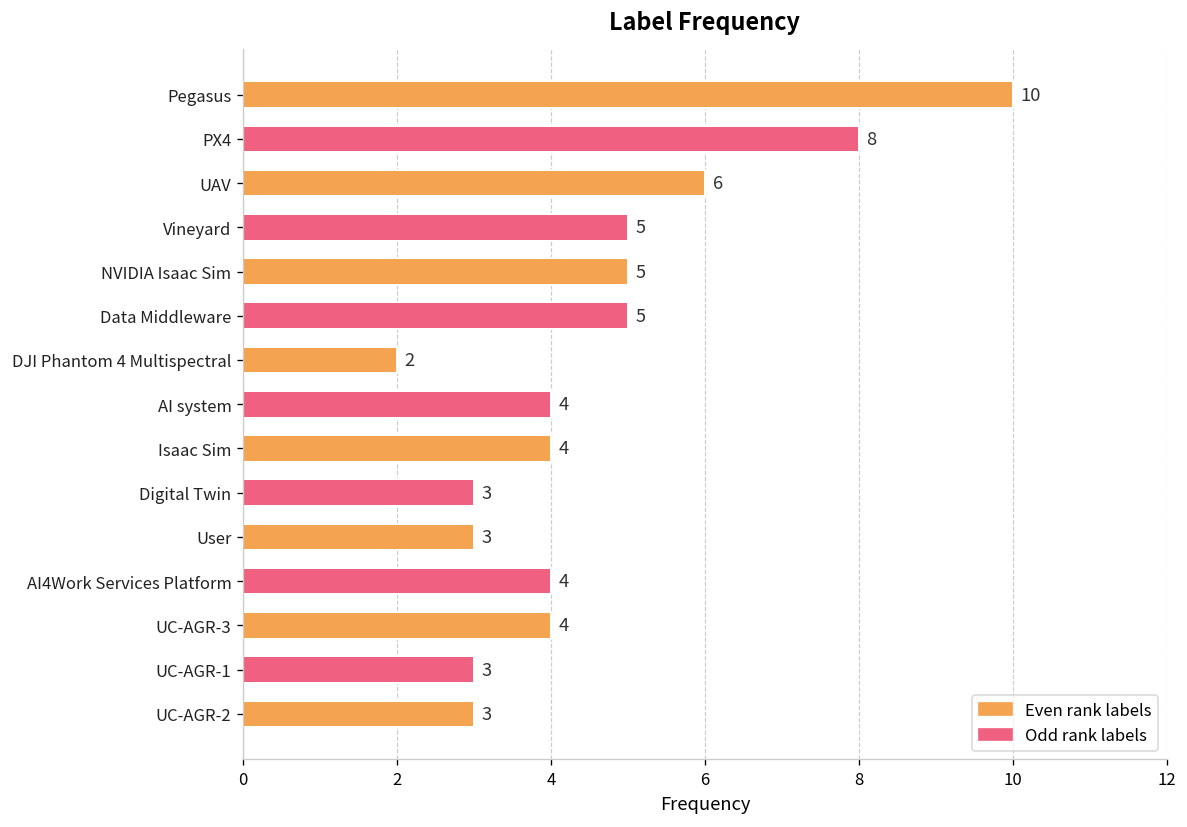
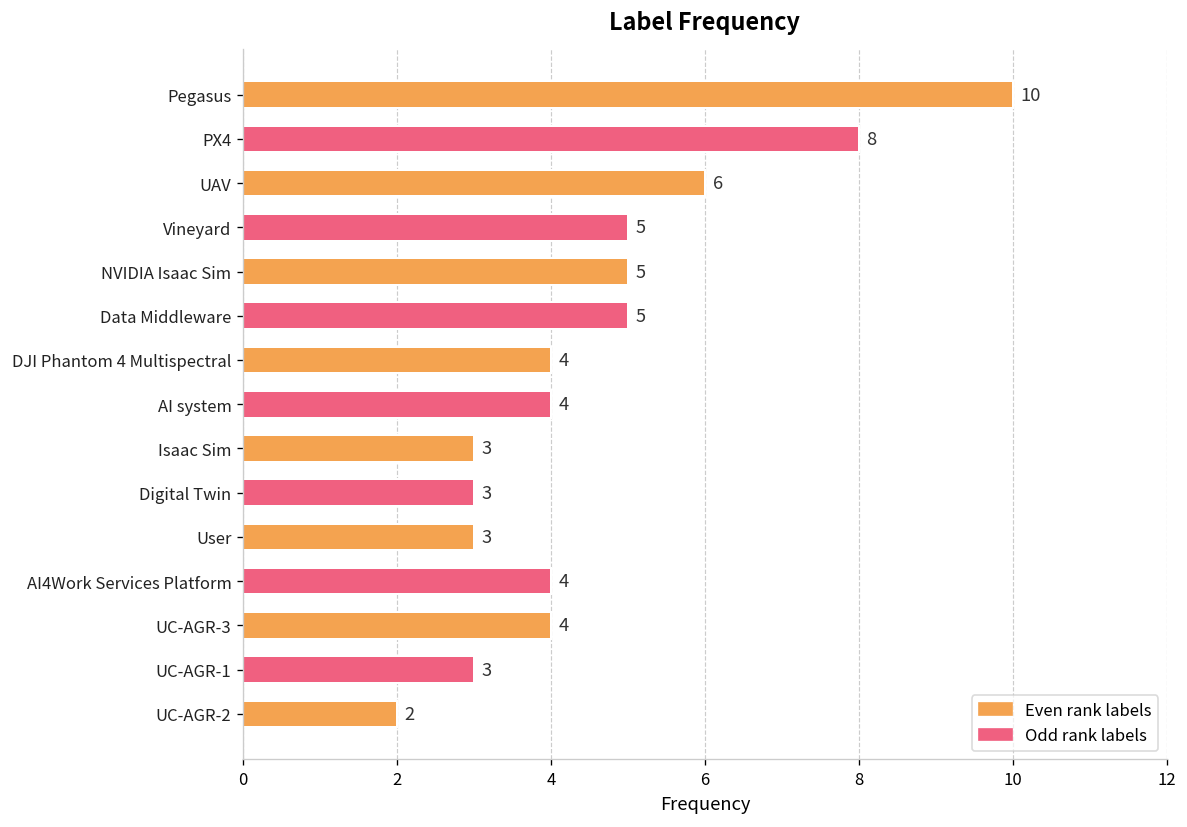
  {
    "Pegasus": 10,
    "PX4": 8,
    "UAV": 6,
    "Vineyard": 5,
    "NVIDIA Isaac Sim": 5,
    "Data Middleware": 5,
-   "DJI Phantom 4 Multispectral": 2,
+   "DJI Phantom 4 Multispectral": 4,
    "AI system": 4,
-   "Isaac Sim": 4,
+   "Isaac Sim": 3,
    "Digital Twin": 3,
    "User": 3,
    "AI4Work Services Platform": 4,
    "UC-AGR-3": 4,
    "UC-AGR-1": 3,
-   "UC-AGR-2": 3
+   "UC-AGR-2": 2
  }
